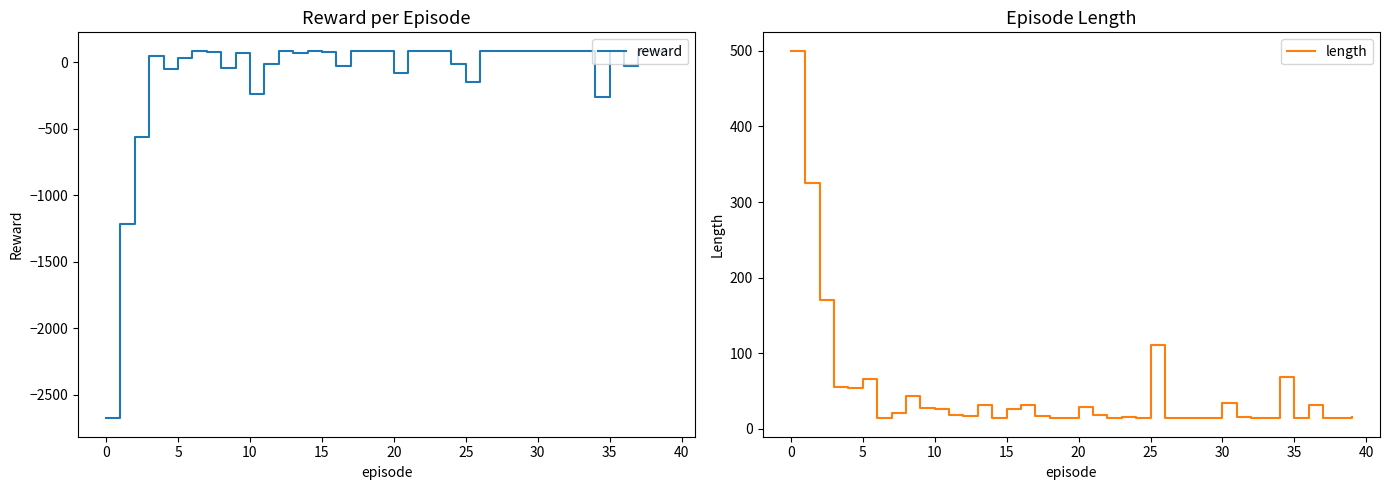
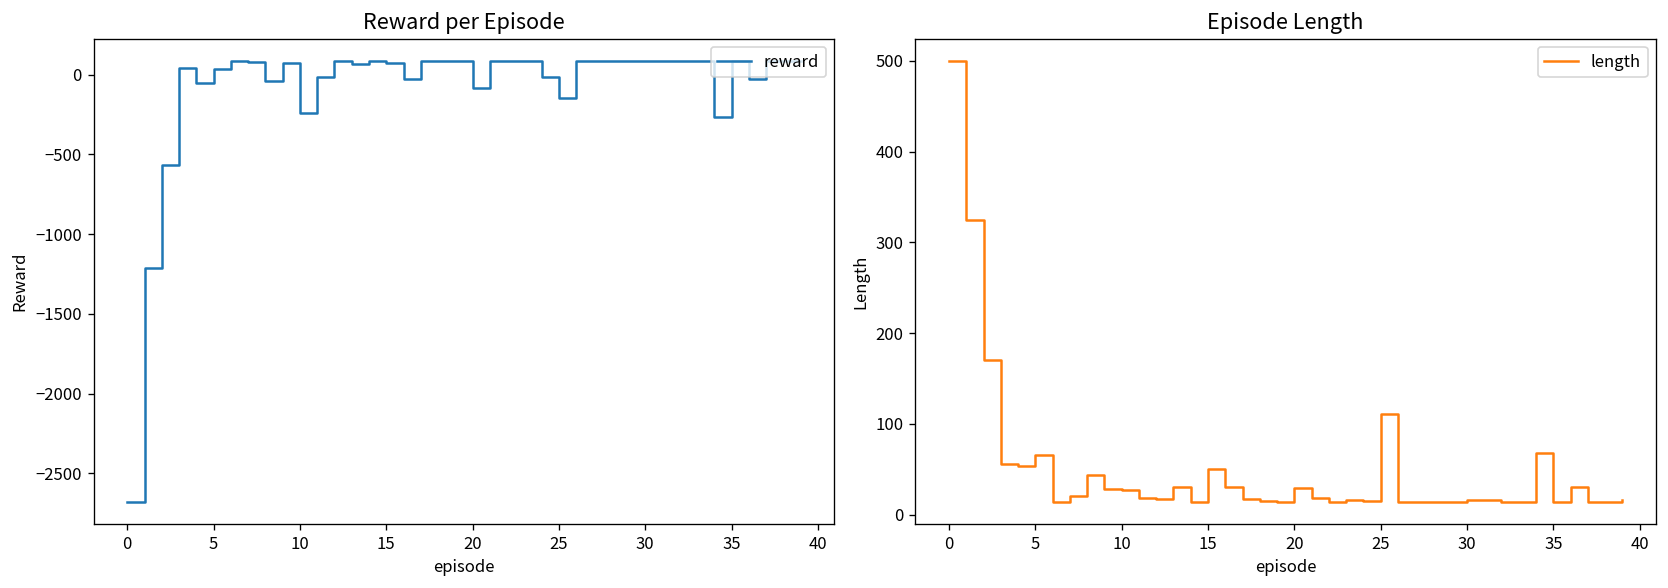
  {
    "Reward per Episode": {
      "0": -2680,
      "5": 30,
      "10": -240,
      "15": 70,
      "20": -90,
      "25": -150,
      "30": 80
    },
    "Episode Length": {
      "0": 500,
      "5": 70,
      "10": 30,
-     "15": 30,
+     "15": 50,
      "20": 30,
      "25": 110,
-     "30": 30,
+     "30": 20,
      "35": 10
    }
  }
